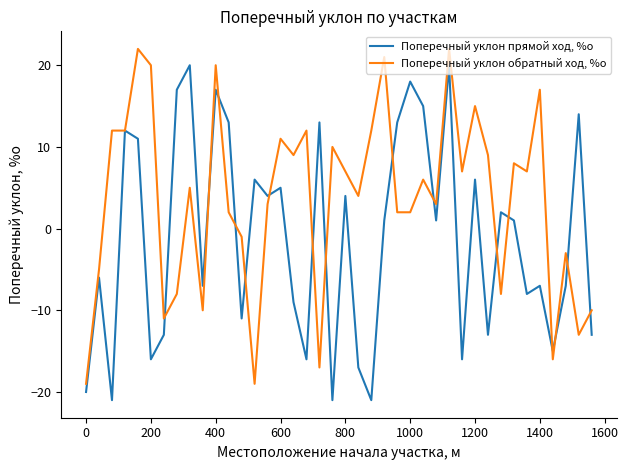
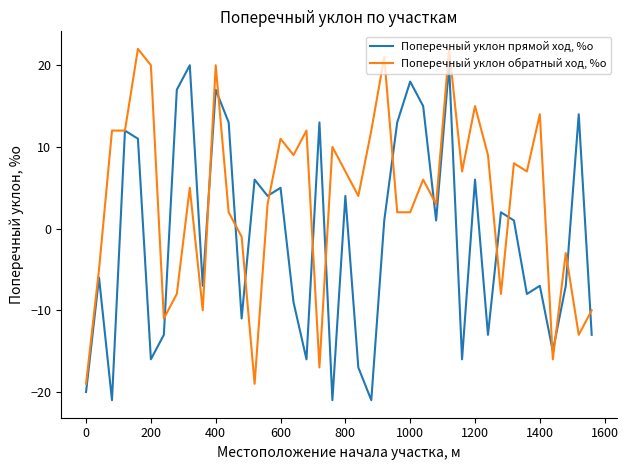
  {
    "Поперечный уклон прямой ход, %о": {
      "0": -20,
      "200": -16,
      "400": 17,
      "600": 5,
      "800": 4,
      "1000": 18,
      "1200": 6,
      "1400": -7
    },
    "Поперечный уклон обратный ход, %о": {
      "0": -19,
      "200": 20,
      "400": 20,
      "600": 11,
      "800": 7,
      "1000": 2,
      "1200": 15,
-     "1400": 17
+     "1400": 14
    }
  }
